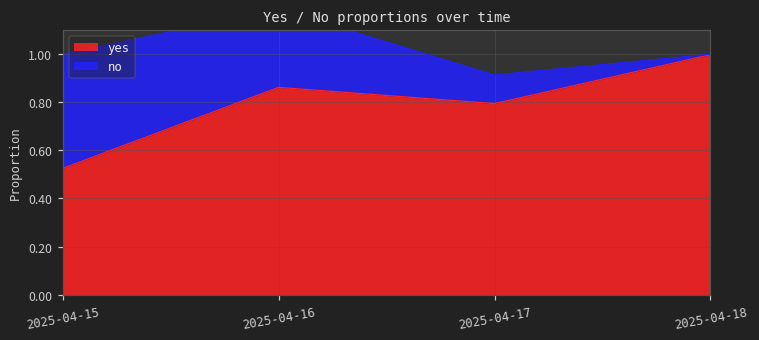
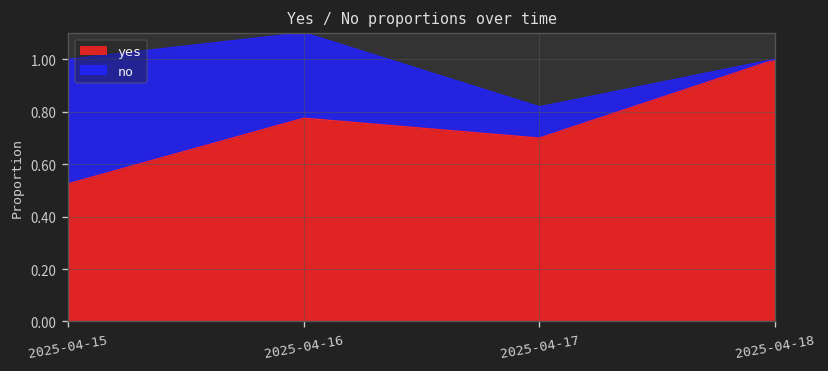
  {
    "yes": {
      "2025-04-15": 0.53,
-     "2025-04-16": 0.86,
-     "2025-04-17": 0.79
+     "2025-04-16": 0.78,
+     "2025-04-17": 0.70
    },
    "no": {
      "2025-04-15": 0.48,
      "2025-04-17": 0.12
    }
  }
